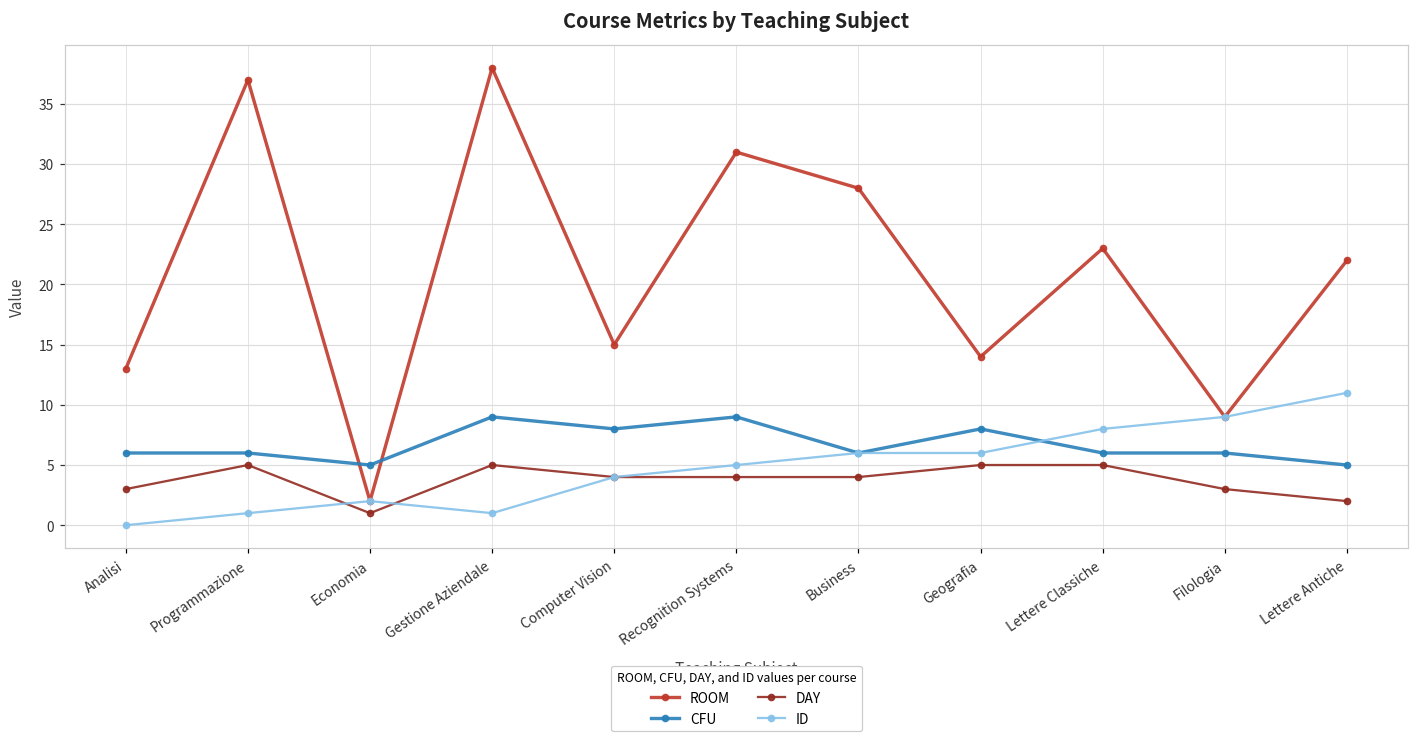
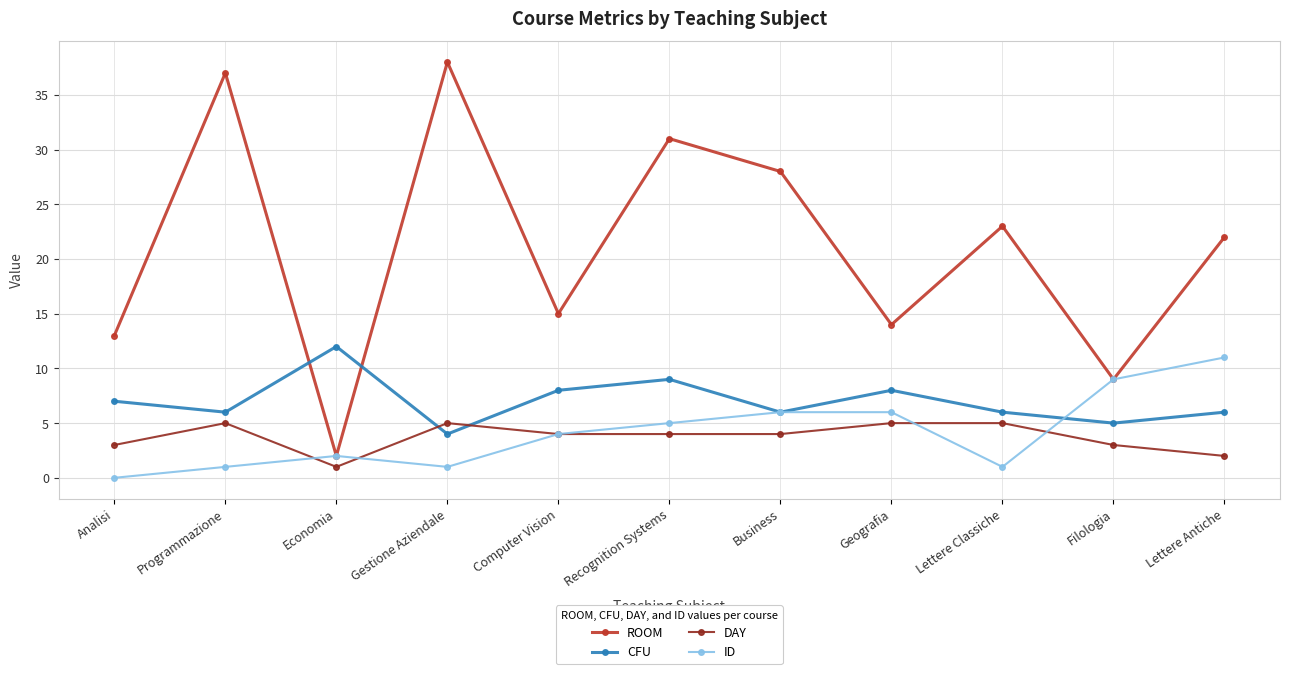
  {
    "CFU": {
-     "Analisi": 6,
+     "Analisi": 7,
      "Programmazione": 6,
-     "Economia": 5,
-     "Gestione Aziendale": 9,
+     "Economia": 12,
+     "Gestione Aziendale": 4,
      "Computer Vision": 8,
      "Recognition Systems": 9,
      "Geografia": 8,
      "Lettere Classiche": 6,
-     "Filologia": 6,
-     "Lettere Antiche": 5
+     "Filologia": 5,
+     "Lettere Antiche": 6
    },
    "ID": {
      "Analisi": 0,
      "Programmazione": 1,
      "Gestione Aziendale": 1,
      "Recognition Systems": 5,
      "Geografia": 6,
-     "Lettere Classiche": 8,
+     "Lettere Classiche": 1,
      "Lettere Antiche": 11
    }
  }
